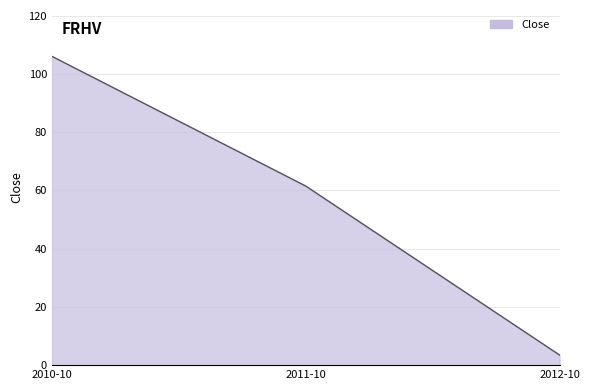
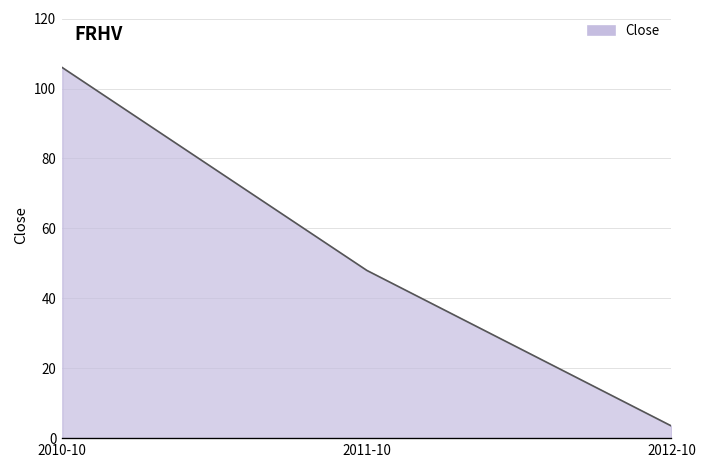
  {
    "2010-10": 106,
-   "2011-10": 61,
+   "2011-10": 48,
    "2012-10": 3
  }
